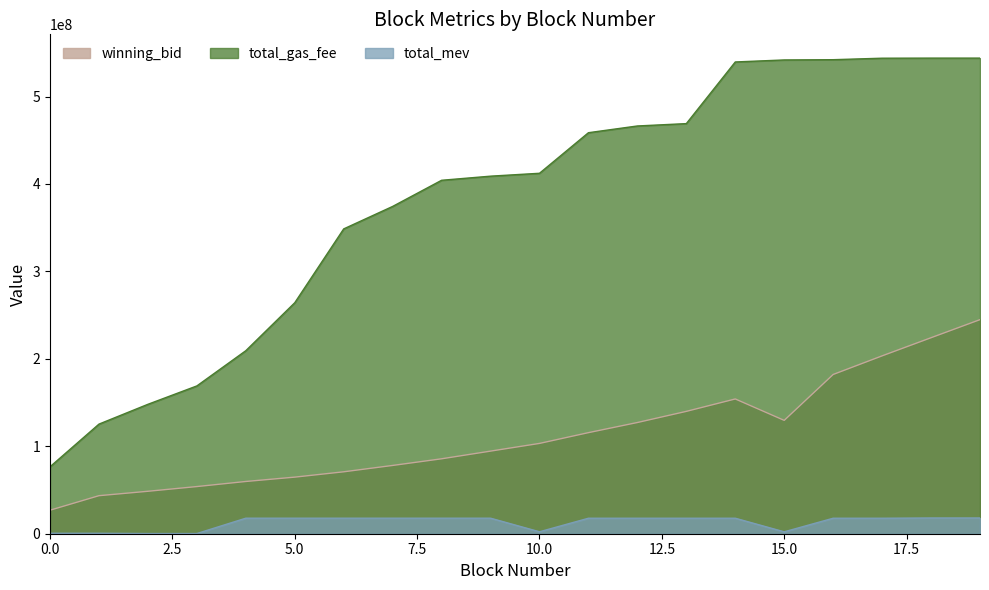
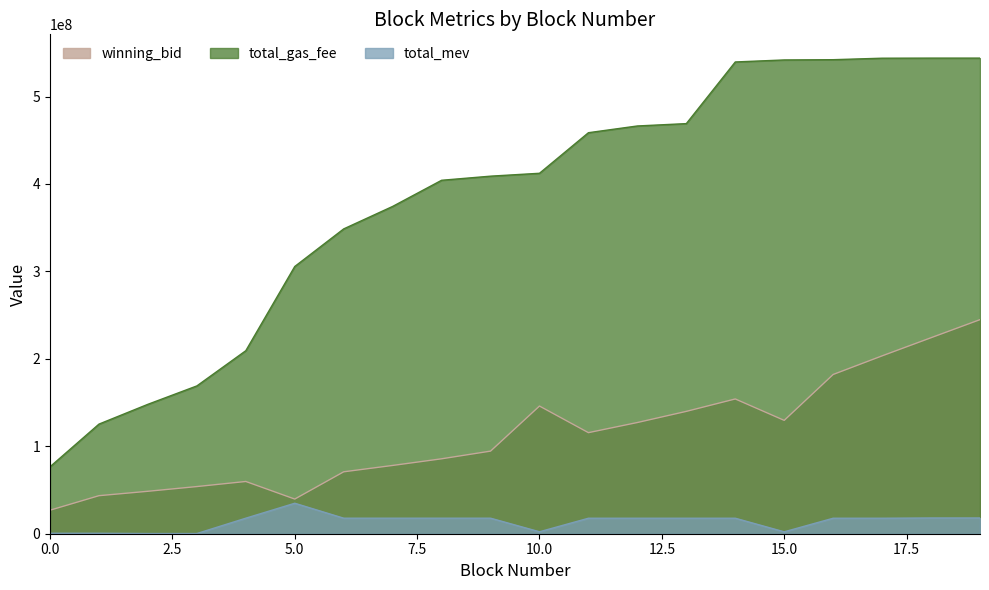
  {
    "winning_bid": {
      "0.0": 30000000,
-     "5.0": 60000000,
-     "10.0": 100000000,
+     "5.0": 40000000,
+     "10.0": 150000000,
      "15.0": 130000000
    },
    "total_gas_fee": {
      "0.0": 80000000,
-     "5.0": 260000000,
+     "5.0": 310000000,
      "10.0": 410000000,
      "15.0": 540000000
    },
    "total_mev": {
      "0.0": 0,
-     "5.0": 20000000,
+     "5.0": 30000000,
      "10.0": 0,
      "15.0": 0
    }
  }
